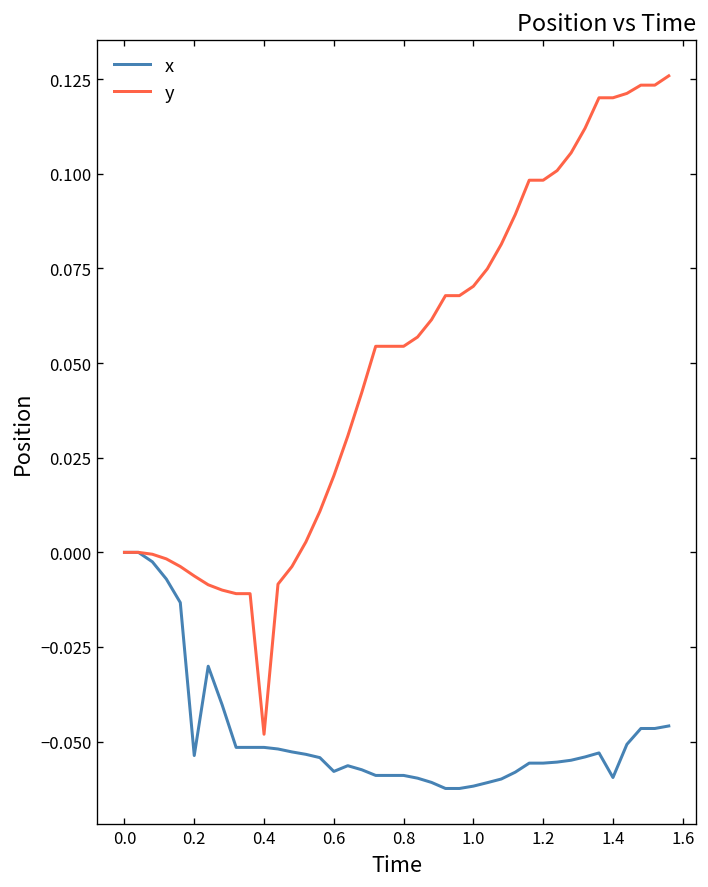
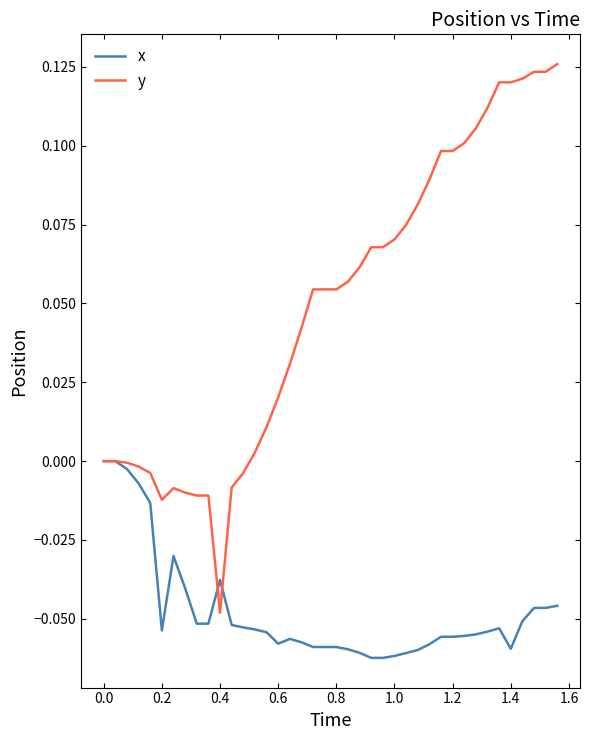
  {
    "x": {
      "0.2": -0.054,
-     "0.4": -0.052,
+     "0.4": -0.038,
      "0.6": -0.058,
      "0.8": -0.059,
      "1.0": -0.062,
      "1.2": -0.056,
      "1.4": -0.059
    },
    "y": {
-     "0.2": -0.006,
+     "0.2": -0.012,
      "0.4": -0.048,
      "0.6": 0.020,
      "0.8": 0.054,
      "1.0": 0.070,
      "1.2": 0.098,
      "1.4": 0.120
    }
  }
